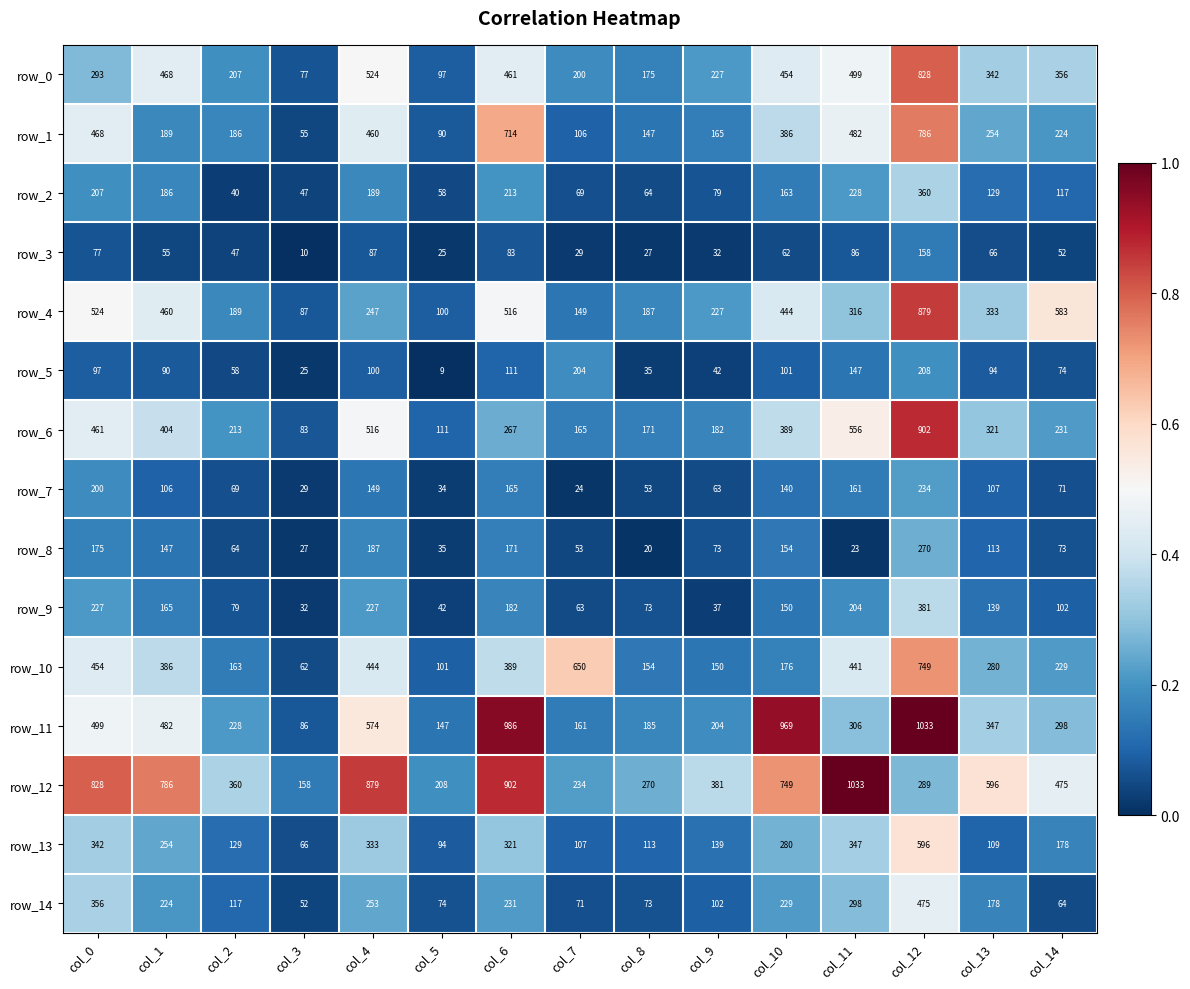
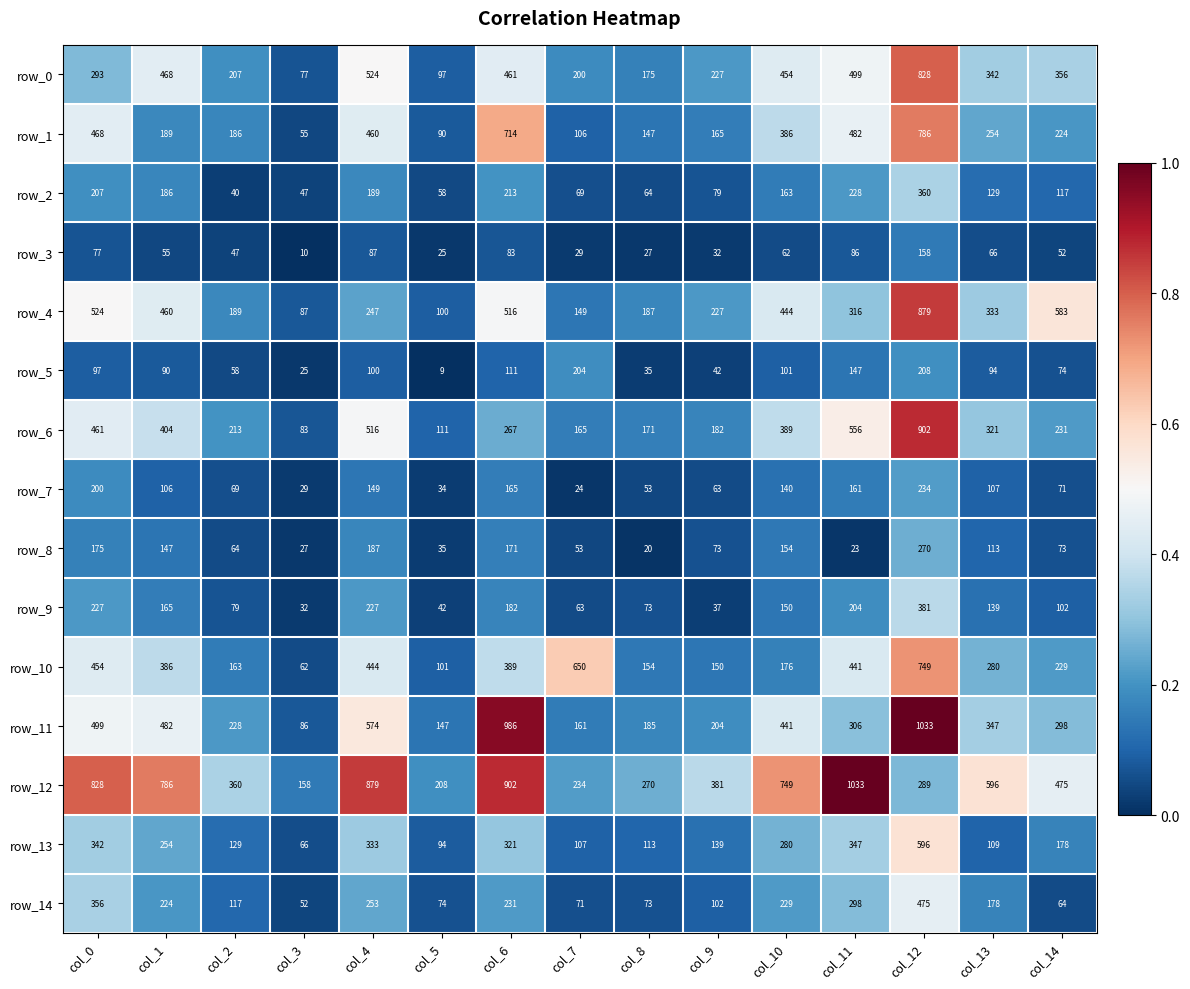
  {
    "row_11": {
      "col_0": 499,
      "col_1": 482,
      "col_2": 228,
      "col_3": 86,
      "col_4": 574,
      "col_5": 147,
      "col_6": 986,
      "col_7": 161,
      "col_8": 185,
      "col_9": 204,
-     "col_10": 969,
+     "col_10": 441,
      "col_11": 306,
      "col_12": 1033,
      "col_13": 347,
      "col_14": 298
    }
  }
